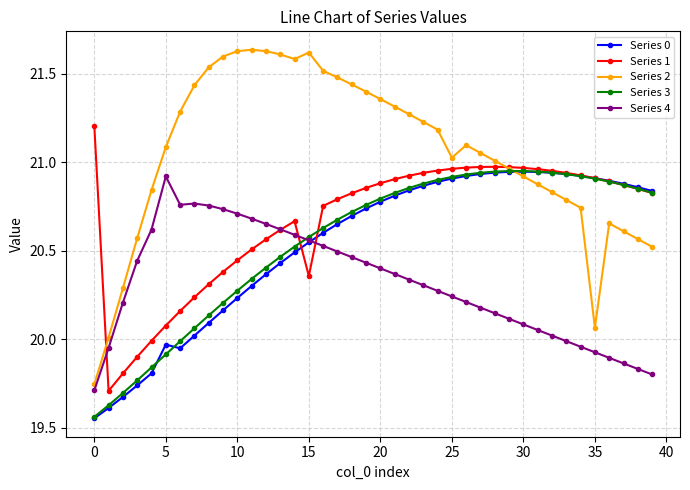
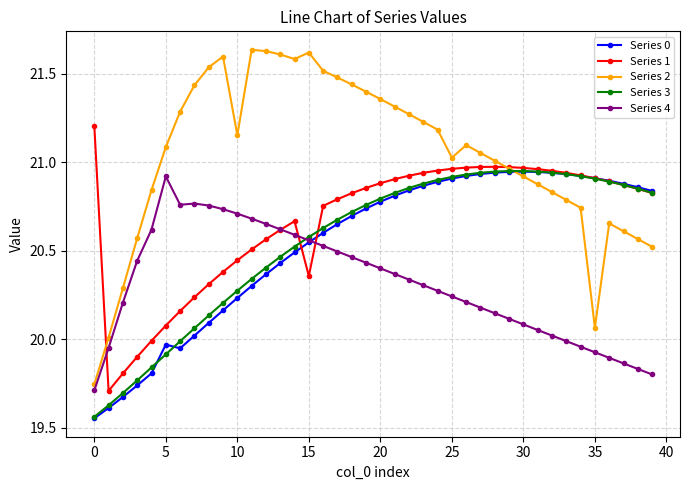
  {
    "Series 0": {
      "5": 19.97,
      "10": 20.23,
      "20": 20.78
    },
    "Series 1": {
      "0": 21.21,
      "5": 20.08,
      "10": 20.45,
      "15": 20.36,
      "20": 20.88,
      "25": 20.96,
      "30": 20.97
    },
    "Series 2": {
      "0": 19.74,
      "5": 21.09,
-     "10": 21.63,
+     "10": 21.15,
      "15": 21.62,
      "20": 21.36,
      "25": 21.03,
      "30": 20.92,
      "35": 20.06
    },
    "Series 3": {
      "5": 19.91,
      "10": 20.27,
      "15": 20.58,
      "20": 20.79
    },
    "Series 4": {
      "0": 19.71,
      "5": 20.92,
      "10": 20.71,
      "20": 20.40,
      "25": 20.24,
      "30": 20.08,
      "35": 19.93
    }
  }
